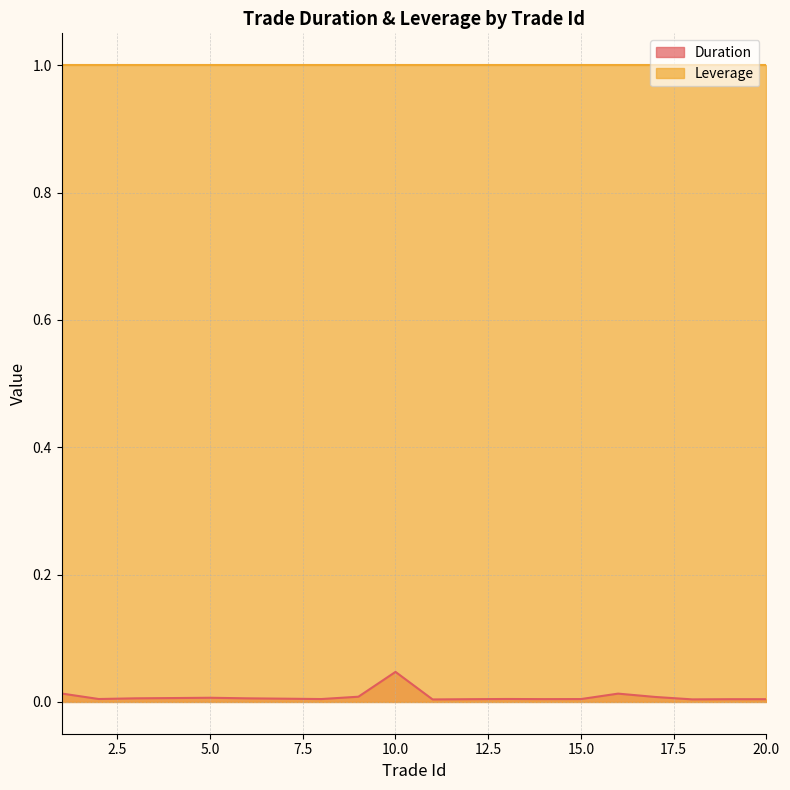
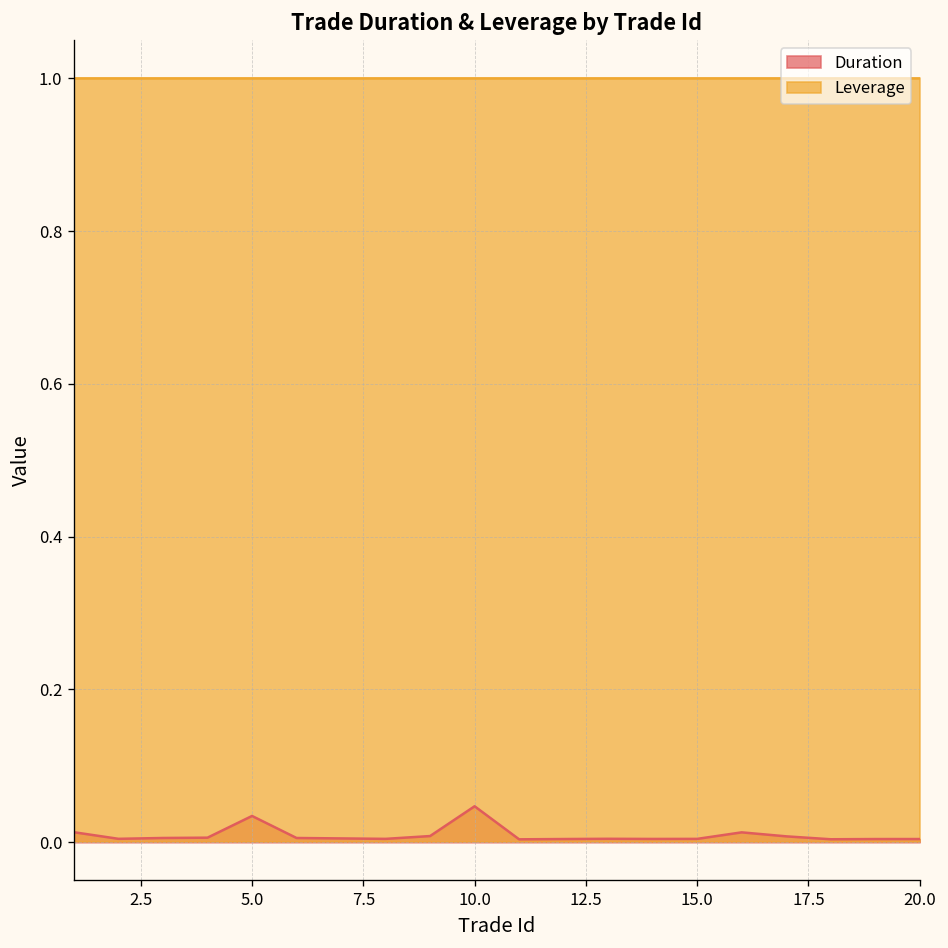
  {
    "Duration": {
-     "5.0": 0.01,
+     "5.0": 0.03,
      "10.0": 0.05,
      "15.0": 0.00,
      "20.0": 0.00
    },
    "Leverage": {
      "5.0": 1.00,
      "10.0": 1.00,
      "15.0": 1.00,
      "20.0": 1.00
    }
  }
